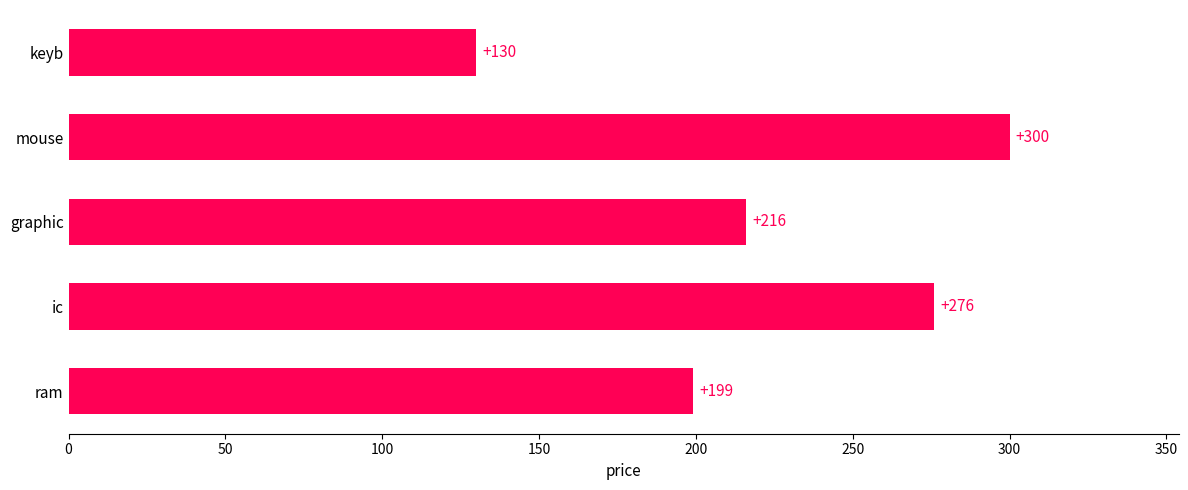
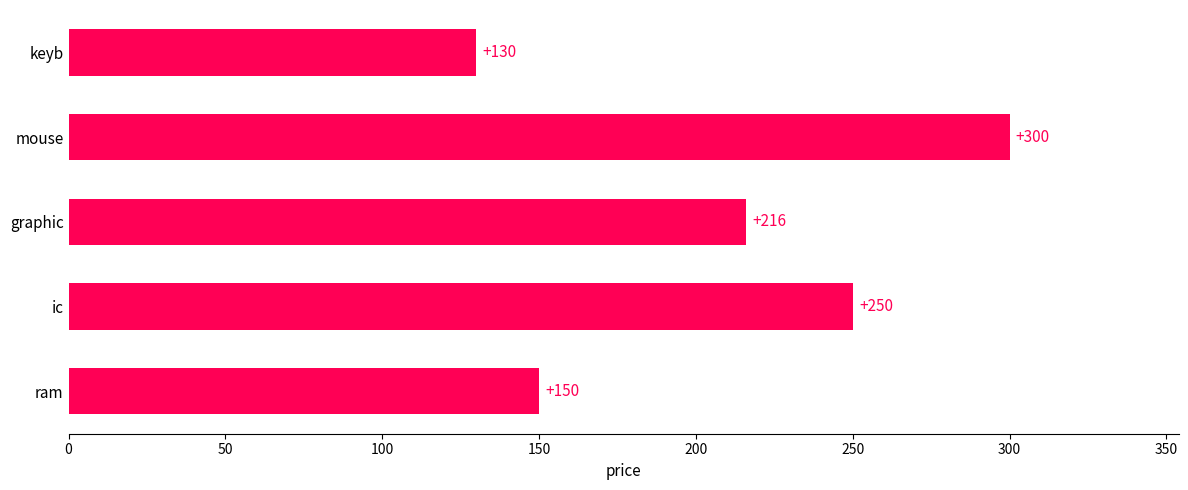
  {
    "keyb": "+130",
    "mouse": "+300",
    "graphic": "+216",
-   "ic": "+276",
-   "ram": "+199"
+   "ic": "+250",
+   "ram": "+150"
  }
